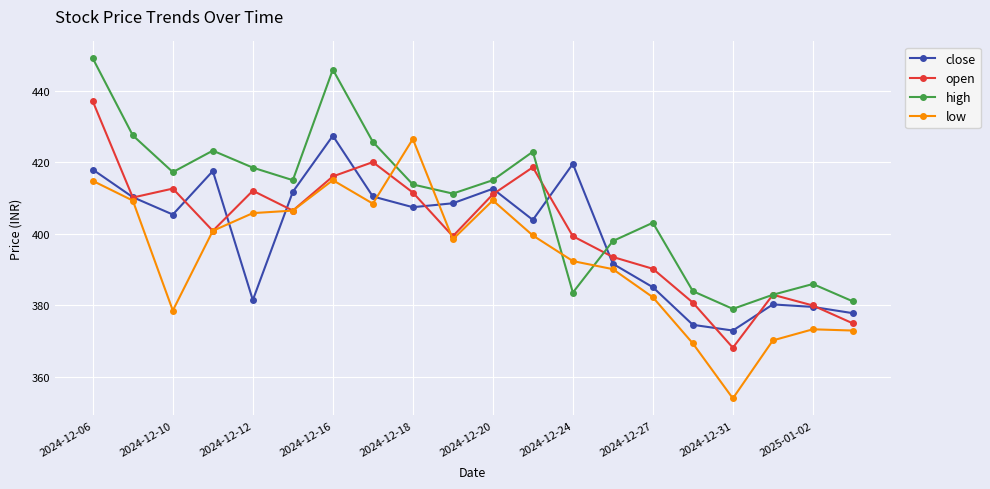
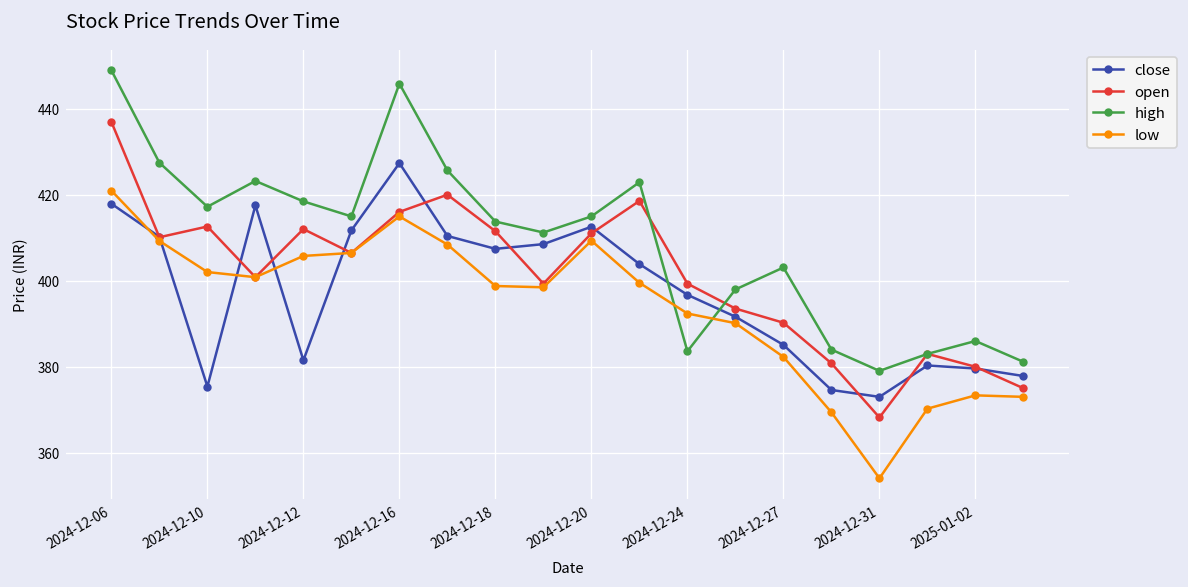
  {
    "close": {
      "2024-12-06": 418,
-     "2024-12-10": 405,
+     "2024-12-10": 375,
      "2024-12-12": 382,
      "2024-12-16": 427,
      "2024-12-18": 407,
      "2024-12-20": 413,
-     "2024-12-24": 420,
+     "2024-12-24": 397,
      "2024-12-27": 385,
      "2024-12-31": 373
    },
    "open": {
      "2024-12-06": 437,
      "2024-12-10": 413,
      "2024-12-12": 412,
      "2024-12-16": 416,
      "2024-12-18": 412,
      "2024-12-20": 411,
      "2024-12-24": 399,
      "2024-12-27": 390,
      "2024-12-31": 368
    },
    "high": {
      "2024-12-06": 449,
      "2024-12-10": 417,
      "2024-12-12": 419,
      "2024-12-16": 446,
      "2024-12-18": 414,
      "2024-12-20": 415,
      "2024-12-24": 384,
      "2024-12-27": 403,
      "2024-12-31": 379,
      "2025-01-02": 386
    },
    "low": {
-     "2024-12-06": 415,
-     "2024-12-10": 379,
+     "2024-12-06": 421,
+     "2024-12-10": 402,
      "2024-12-12": 406,
      "2024-12-16": 415,
-     "2024-12-18": 427,
+     "2024-12-18": 399,
      "2024-12-20": 409,
      "2024-12-24": 392,
      "2024-12-27": 382,
      "2024-12-31": 354,
      "2025-01-02": 373
    }
  }
